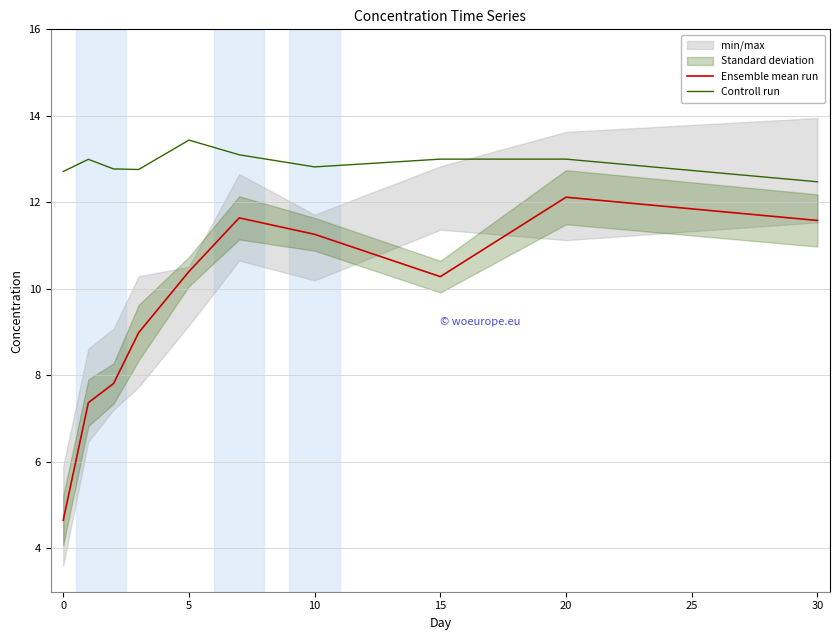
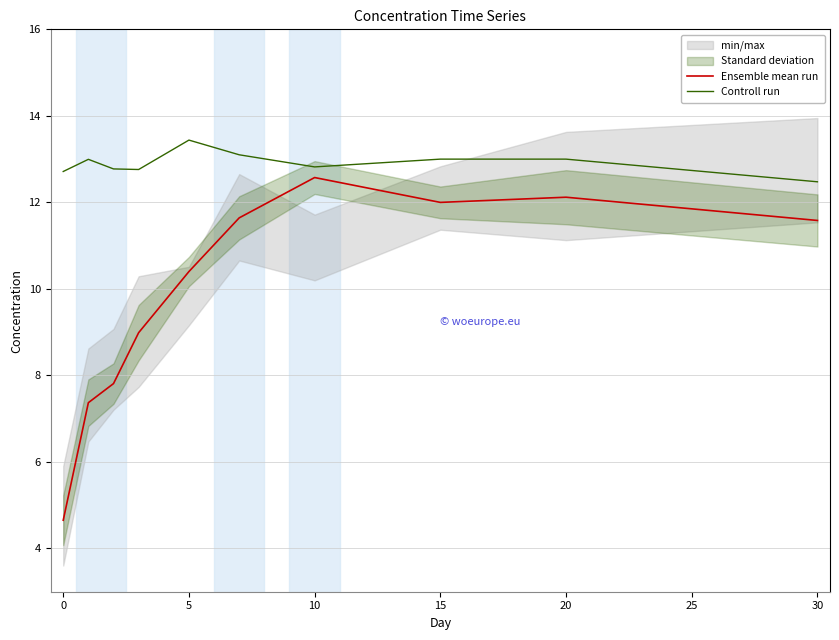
  {
    "Ensemble mean run": {
      "0": 4.7,
      "5": 10.4,
-     "10": 11.3,
-     "15": 10.3,
+     "10": 12.6,
+     "15": 12.0,
      "20": 12.1,
      "30": 11.6
    }
  }
